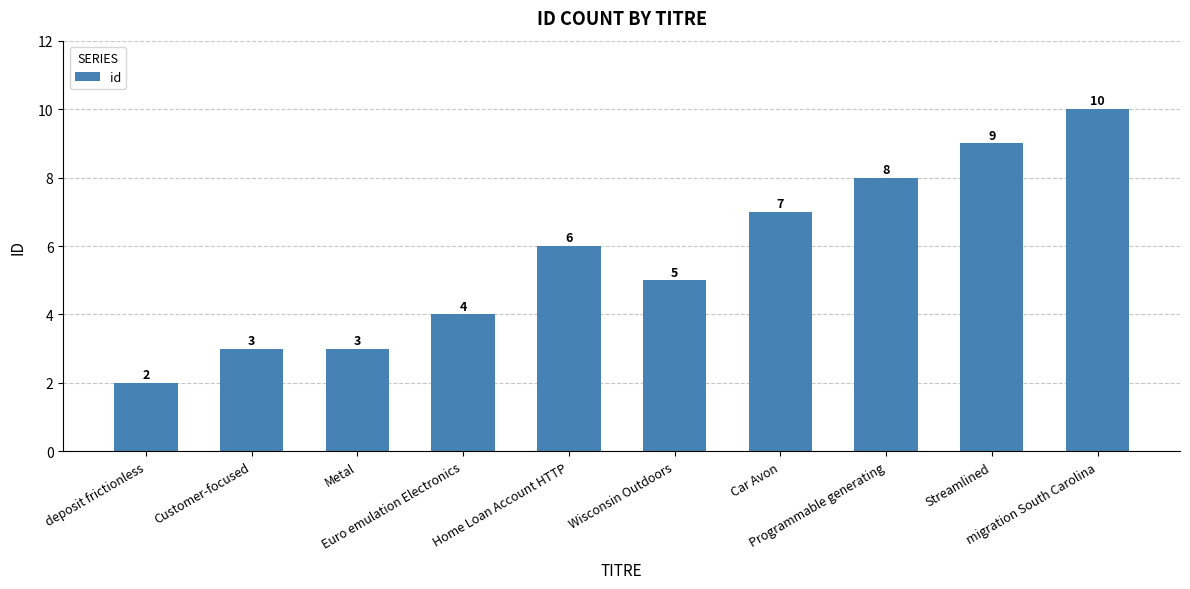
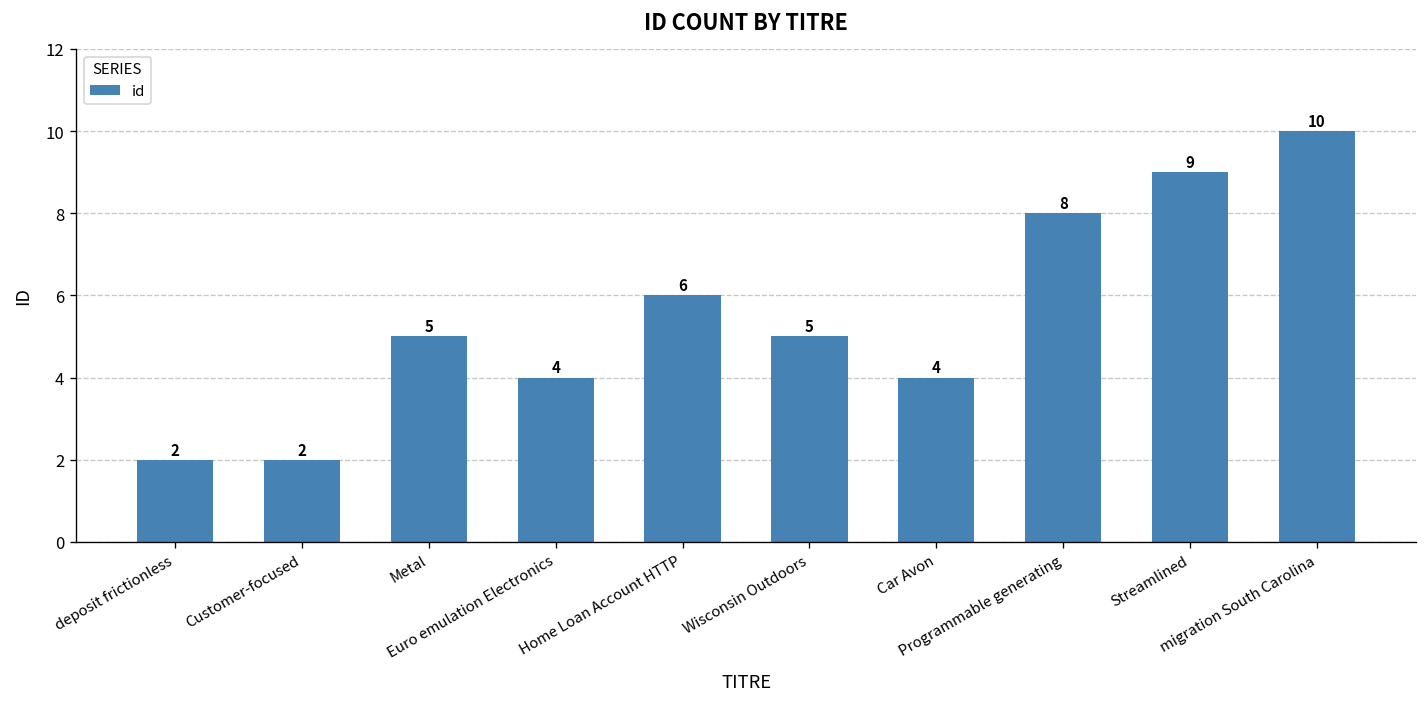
  {
    "deposit frictionless": 2,
-   "Customer-focused": 3,
-   "Metal": 3,
+   "Customer-focused": 2,
+   "Metal": 5,
    "Euro emulation Electronics": 4,
    "Home Loan Account HTTP": 6,
    "Wisconsin Outdoors": 5,
-   "Car Avon": 7,
+   "Car Avon": 4,
    "Programmable generating": 8,
    "Streamlined": 9,
    "migration South Carolina": 10
  }
